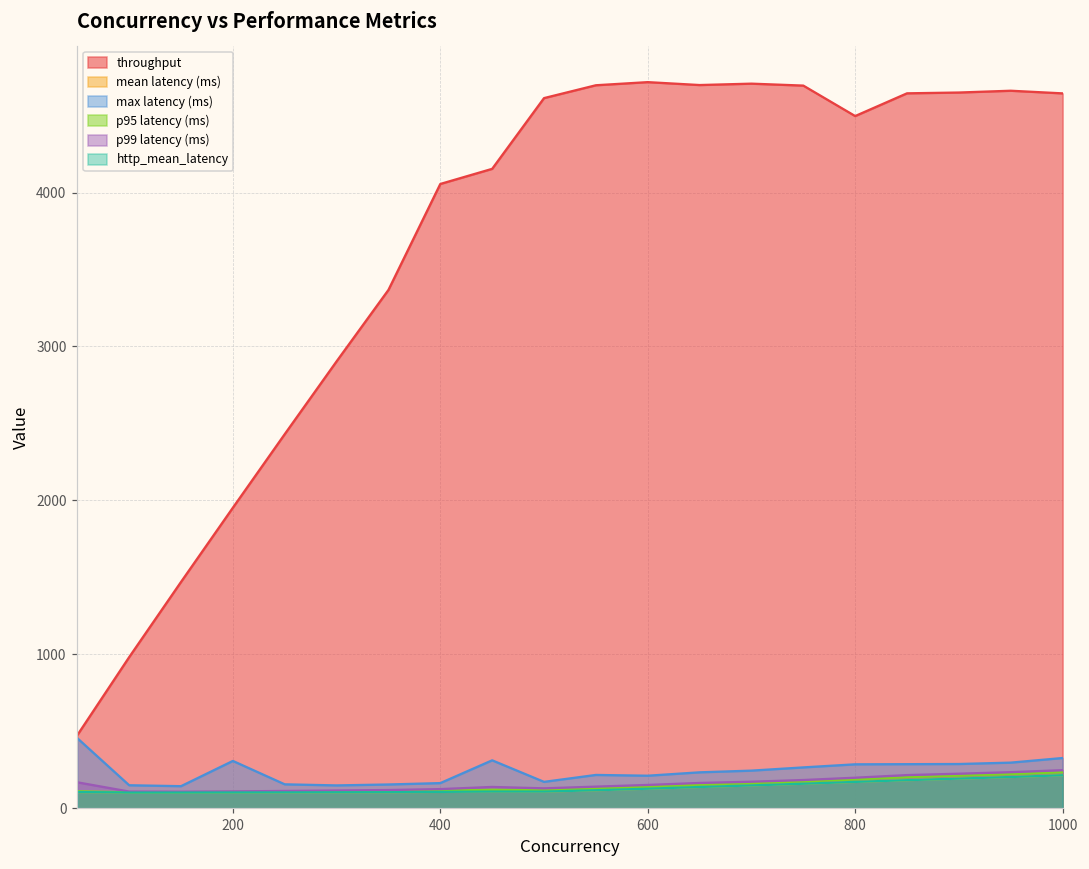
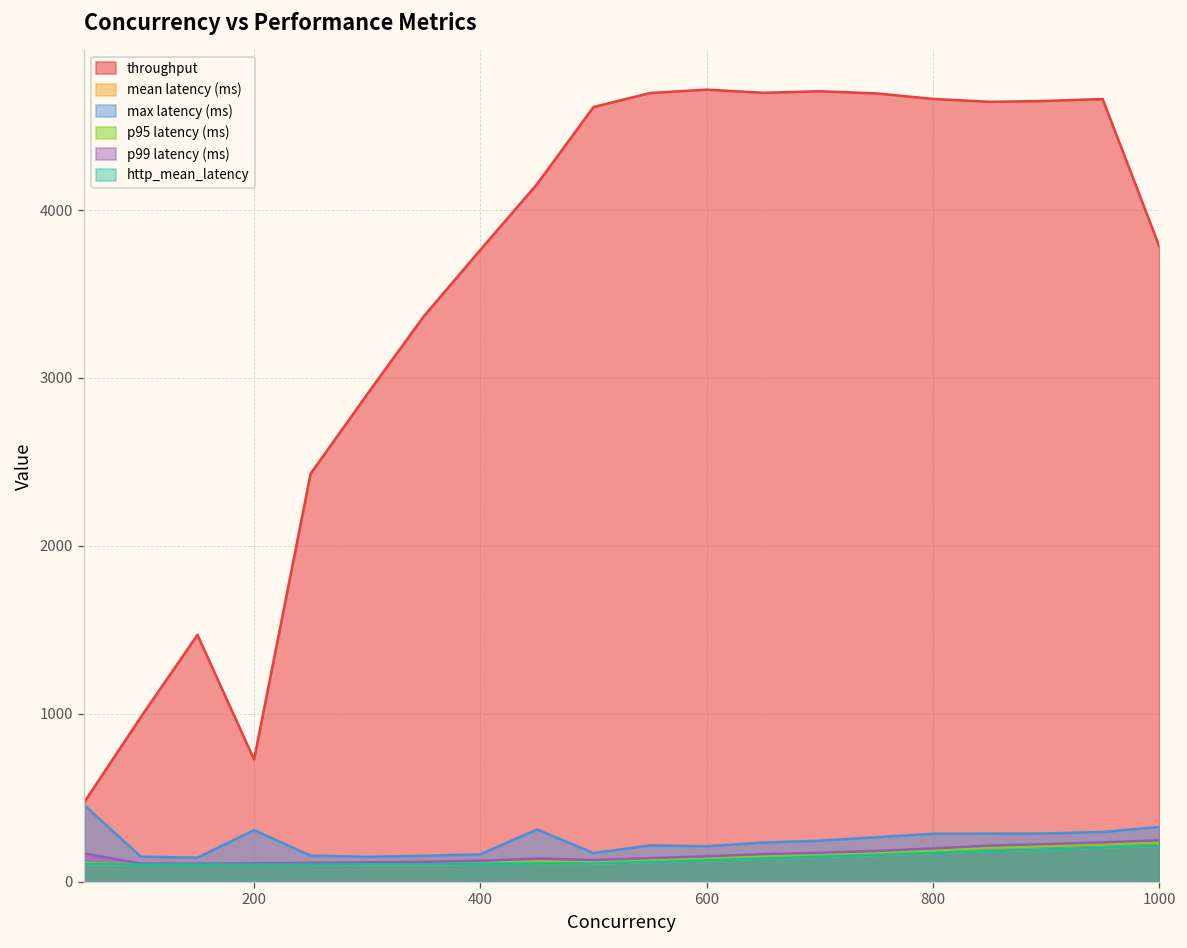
  {
    "throughput": {
-     "200": 1950,
-     "400": 4060,
+     "200": 730,
+     "400": 3760,
      "600": 4720,
-     "800": 4500,
-     "1000": 4640
+     "800": 4660,
+     "1000": 3790
    }
  }
